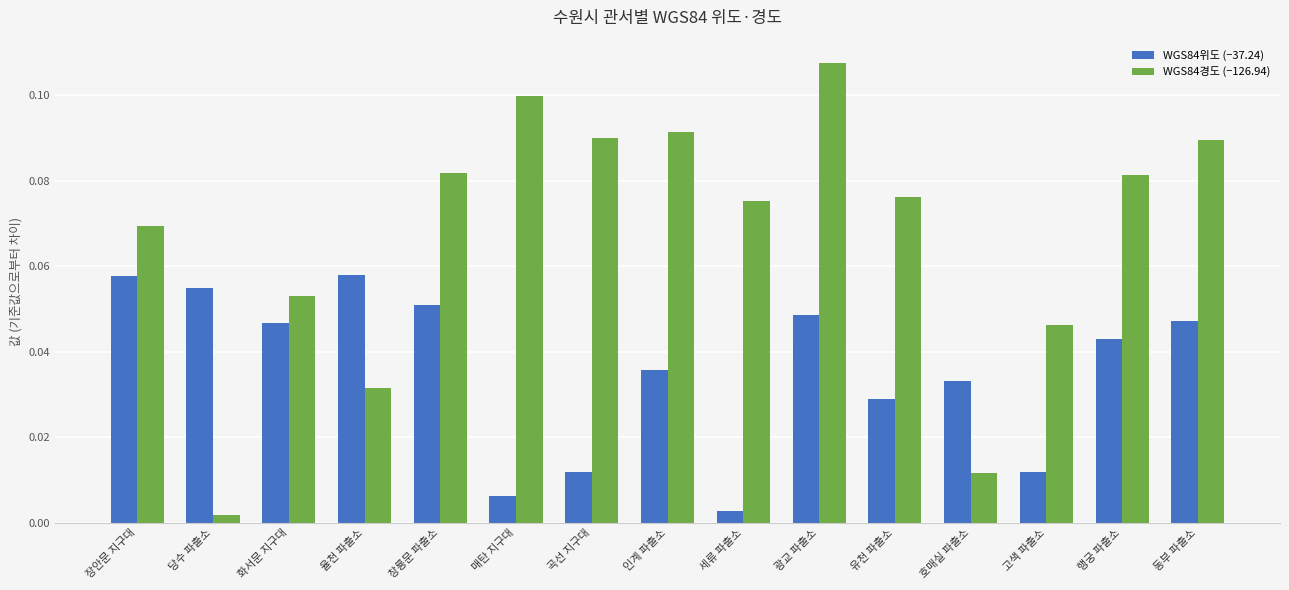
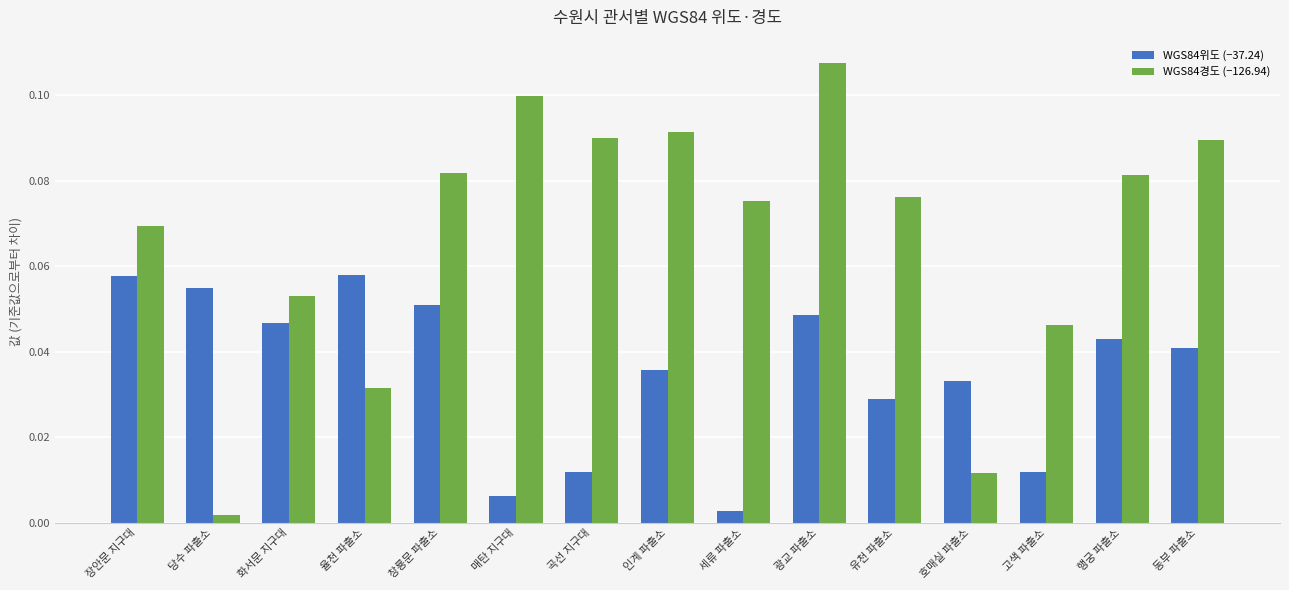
  {
    "WGS84위도 (−37.24)": {
      "장안문 지구대": 0.058,
      "당수 파출소": 0.055,
      "화서문 지구대": 0.047,
      "율천 파출소": 0.058,
      "창룡문 파출소": 0.051,
      "매탄 지구대": 0.006,
      "곡선 지구대": 0.012,
      "인계 파출소": 0.036,
      "세류 파출소": 0.003,
      "광교 파출소": 0.049,
      "유천 파출소": 0.029,
      "호매실 파출소": 0.033,
      "고색 파출소": 0.012,
      "행궁 파출소": 0.043,
-     "동부 파출소": 0.047
+     "동부 파출소": 0.041
    },
    "WGS84경도 (−126.94)": {
      "장안문 지구대": 0.070,
      "당수 파출소": 0.002,
      "화서문 지구대": 0.053,
      "율천 파출소": 0.032,
      "창룡문 파출소": 0.082,
      "매탄 지구대": 0.100,
      "곡선 지구대": 0.090,
      "인계 파출소": 0.091,
      "세류 파출소": 0.075,
      "광교 파출소": 0.108,
      "유천 파출소": 0.076,
      "호매실 파출소": 0.012,
      "고색 파출소": 0.046,
      "행궁 파출소": 0.081,
      "동부 파출소": 0.090
    }
  }
